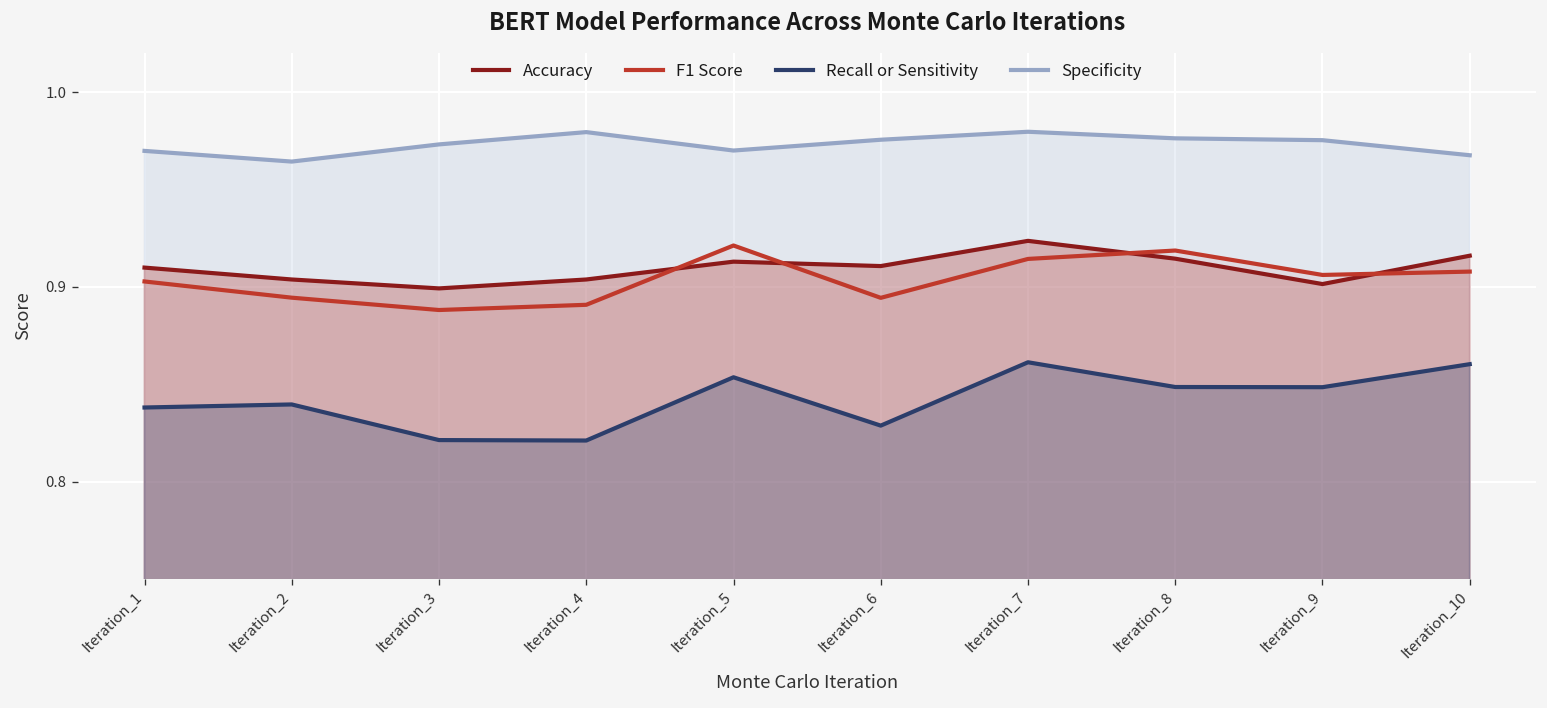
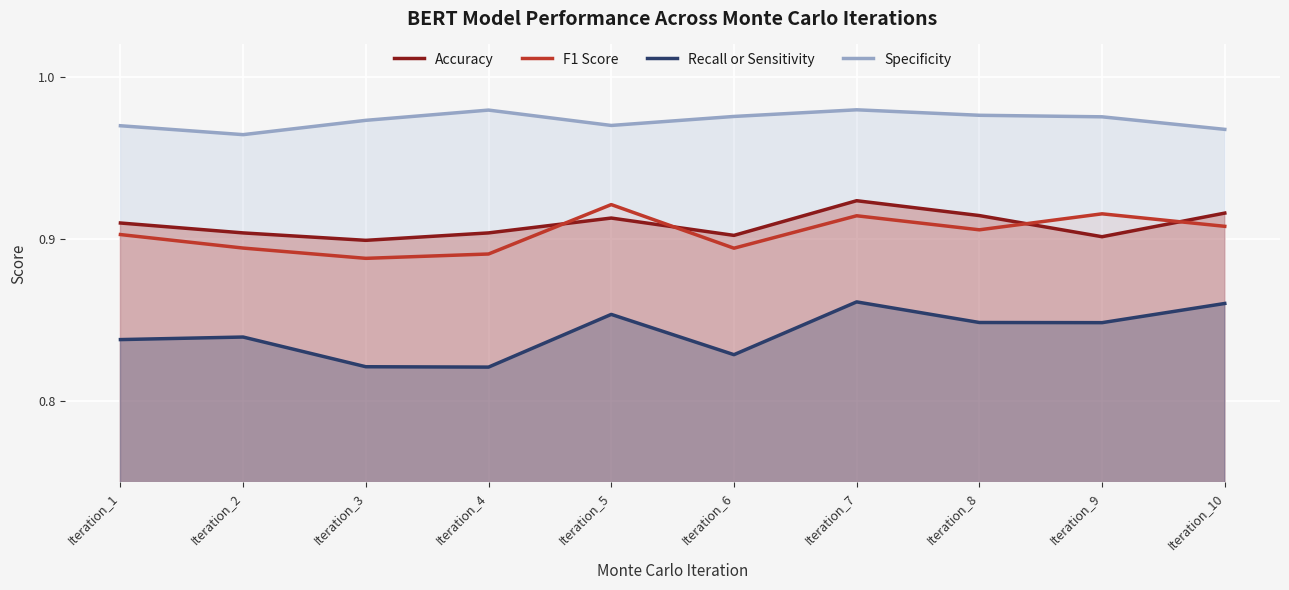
  {
    "Accuracy": {
      "Iteration_1": 0.910,
      "Iteration_2": 0.904,
      "Iteration_3": 0.899,
      "Iteration_4": 0.904,
      "Iteration_5": 0.913,
-     "Iteration_6": 0.911,
+     "Iteration_6": 0.902,
      "Iteration_7": 0.924,
      "Iteration_8": 0.915,
      "Iteration_9": 0.901,
      "Iteration_10": 0.916
    },
    "F1 Score": {
      "Iteration_1": 0.903,
      "Iteration_2": 0.894,
      "Iteration_3": 0.888,
      "Iteration_4": 0.891,
      "Iteration_5": 0.921,
      "Iteration_6": 0.894,
      "Iteration_7": 0.914,
-     "Iteration_8": 0.919,
-     "Iteration_9": 0.906,
+     "Iteration_8": 0.906,
+     "Iteration_9": 0.916,
      "Iteration_10": 0.908
    },
    "Recall or Sensitivity": {
      "Iteration_1": 0.838,
      "Iteration_2": 0.840,
      "Iteration_3": 0.821,
      "Iteration_4": 0.821,
      "Iteration_5": 0.854,
      "Iteration_6": 0.829,
      "Iteration_7": 0.861,
      "Iteration_8": 0.849,
      "Iteration_9": 0.848,
      "Iteration_10": 0.860
    },
    "Specificity": {
      "Iteration_1": 0.970,
      "Iteration_2": 0.964,
      "Iteration_3": 0.973,
      "Iteration_4": 0.980,
      "Iteration_5": 0.970,
      "Iteration_6": 0.976,
      "Iteration_7": 0.980,
      "Iteration_8": 0.976,
      "Iteration_9": 0.975,
      "Iteration_10": 0.968
    }
  }
